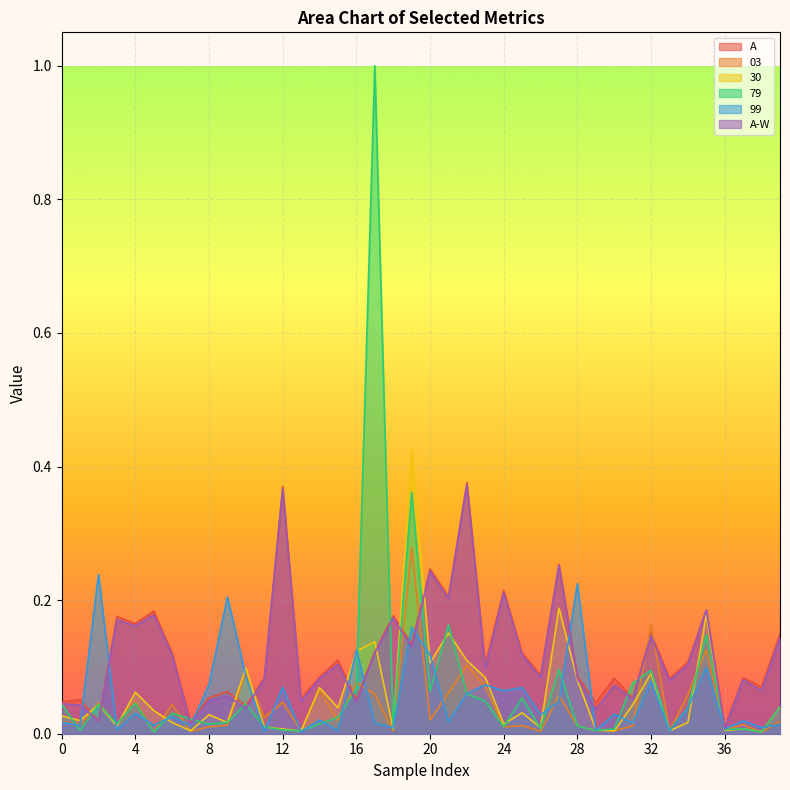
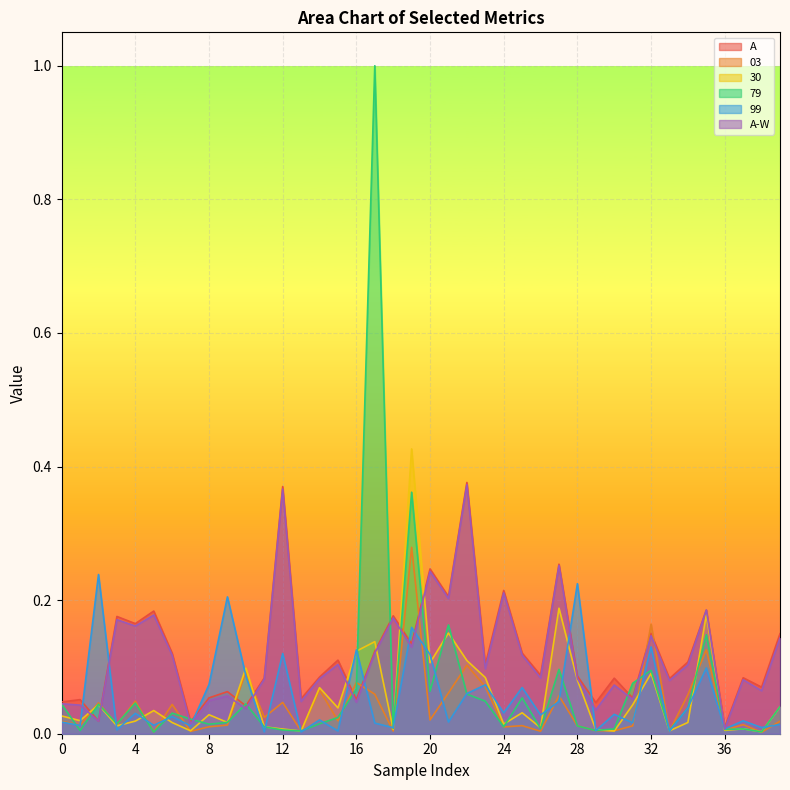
  {
    "30": {
      "0": 0.03,
-     "4": 0.06,
+     "4": 0.02,
      "8": 0.03,
      "20": 0.11,
      "24": 0.01,
      "32": 0.09
    },
    "79": {
      "8": 0.01,
      "16": 0.07,
      "20": 0.06,
      "32": 0.09
    },
    "99": {
      "4": 0.03,
      "8": 0.07,
-     "12": 0.07,
+     "12": 0.12,
      "20": 0.12,
-     "24": 0.06,
+     "24": 0.03,
      "28": 0.22,
-     "32": 0.08
+     "32": 0.13
    },
    "A-W": {
      "8": 0.05,
      "16": 0.05
    }
  }
